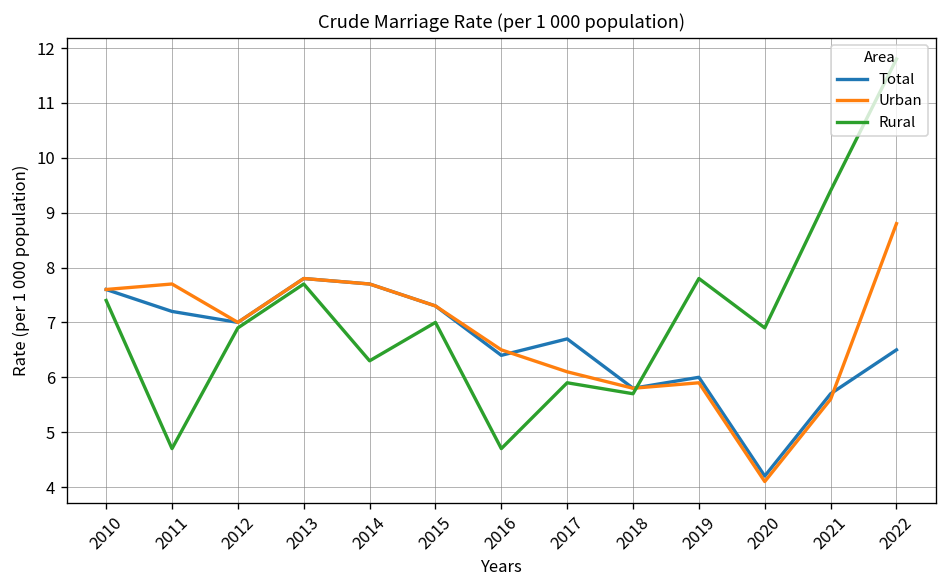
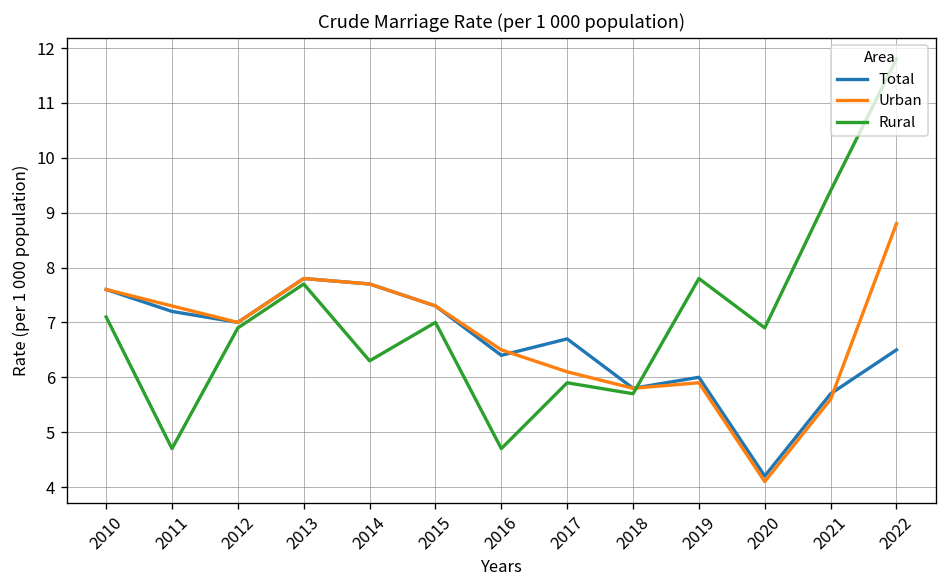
  {
    "Total": {
      "2011": 7.2,
      "2016": 6.4,
      "2017": 6.7,
      "2019": 6.0,
      "2020": 4.2,
      "2021": 5.7,
      "2022": 6.5
    },
    "Urban": {
-     "2011": 7.7,
+     "2011": 7.3,
      "2016": 6.5,
      "2017": 6.1,
      "2019": 5.9,
      "2020": 4.1,
      "2021": 5.6,
      "2022": 8.8
    },
    "Rural": {
-     "2010": 7.4,
+     "2010": 7.1,
      "2011": 4.7,
      "2012": 6.9,
      "2013": 7.7,
      "2014": 6.3,
      "2015": 7.0,
      "2016": 4.7,
      "2017": 5.9,
      "2018": 5.7,
      "2019": 7.8,
      "2020": 6.9,
      "2021": 9.4
    }
  }
